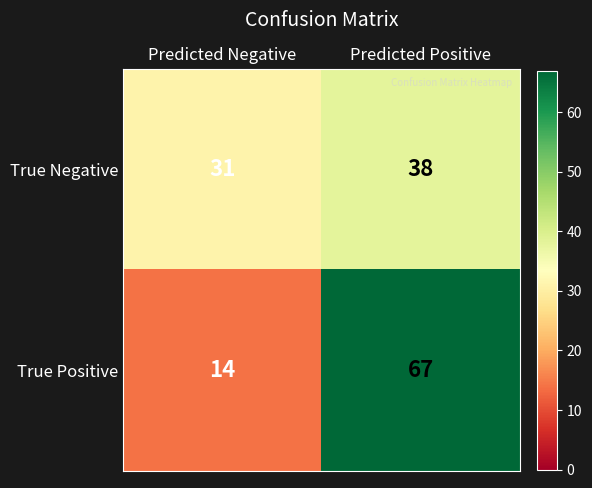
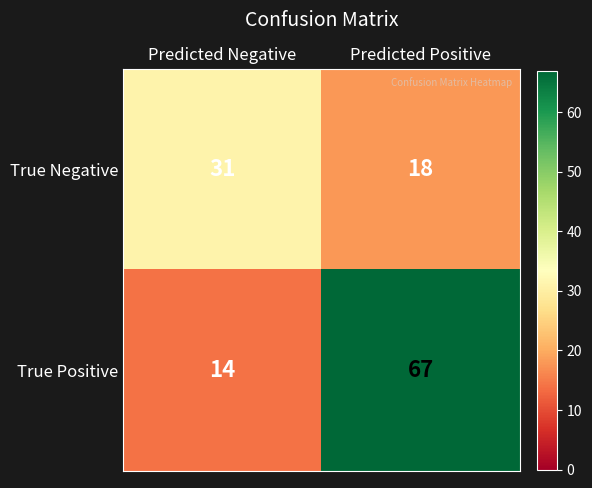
  {
    "True Negative": {
      "Predicted Negative": 31,
-     "Predicted Positive": 38
+     "Predicted Positive": 18
    },
    "True Positive": {
      "Predicted Negative": 14,
      "Predicted Positive": 67
    }
  }
